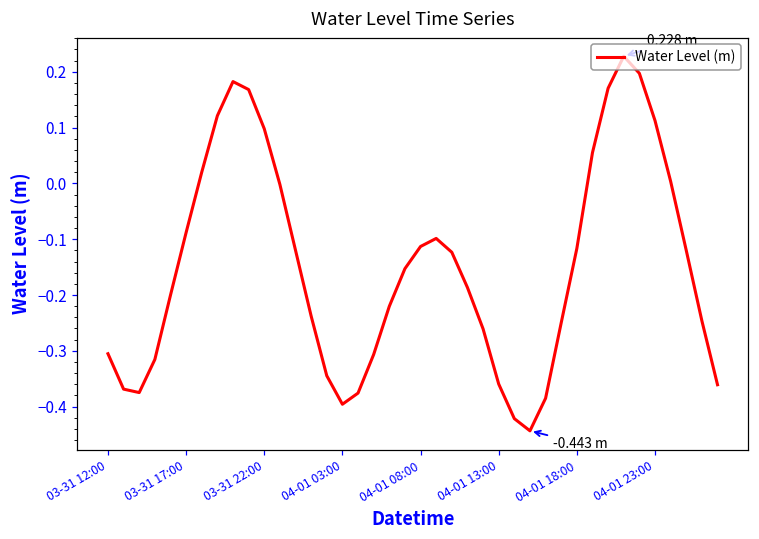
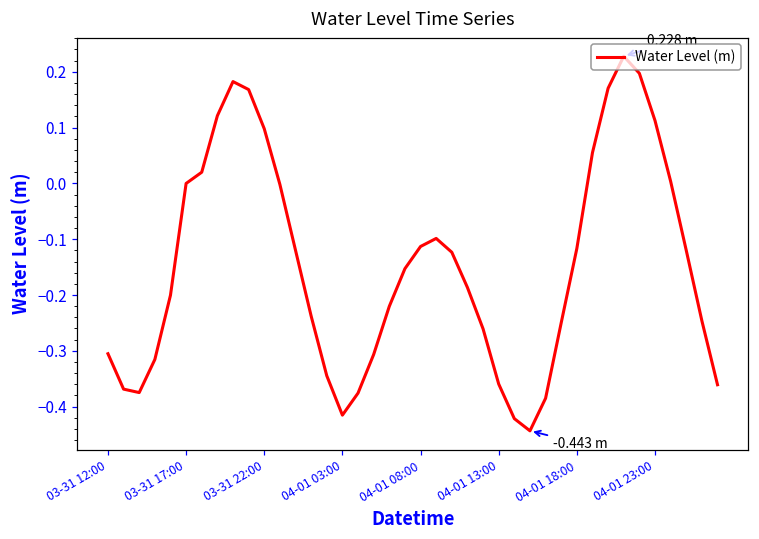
  {
    "03-31 12:00": -0.31,
-   "03-31 17:00": -0.09,
+   "03-31 17:00": 0.00,
    "03-31 22:00": 0.10,
-   "04-01 03:00": -0.40,
+   "04-01 03:00": -0.42,
    "04-01 08:00": -0.11,
    "04-01 13:00": -0.36,
    "04-01 18:00": -0.12,
    "04-01 23:00": 0.11
  }
